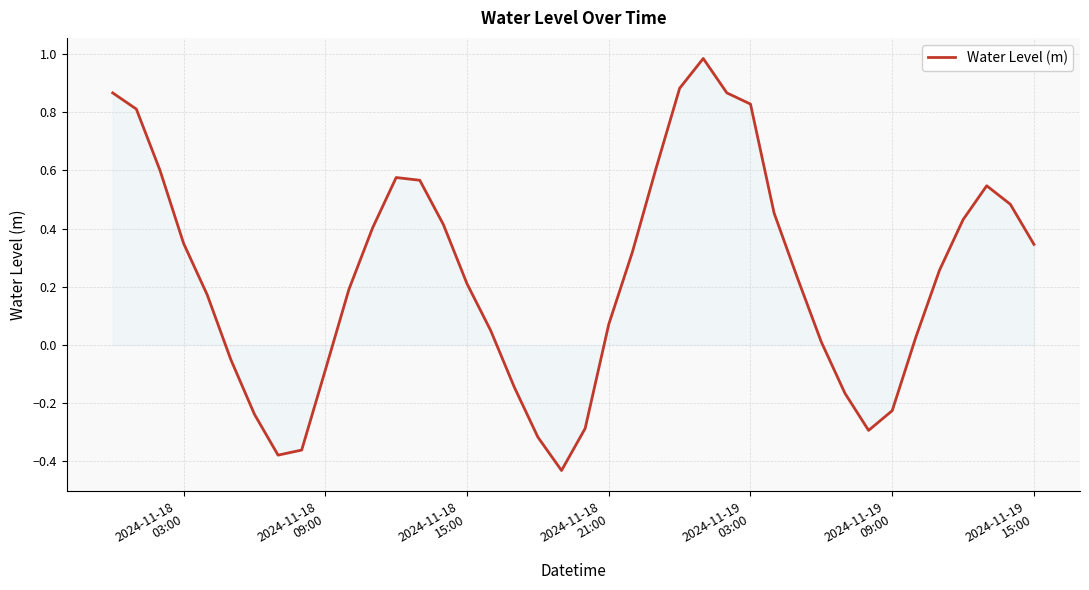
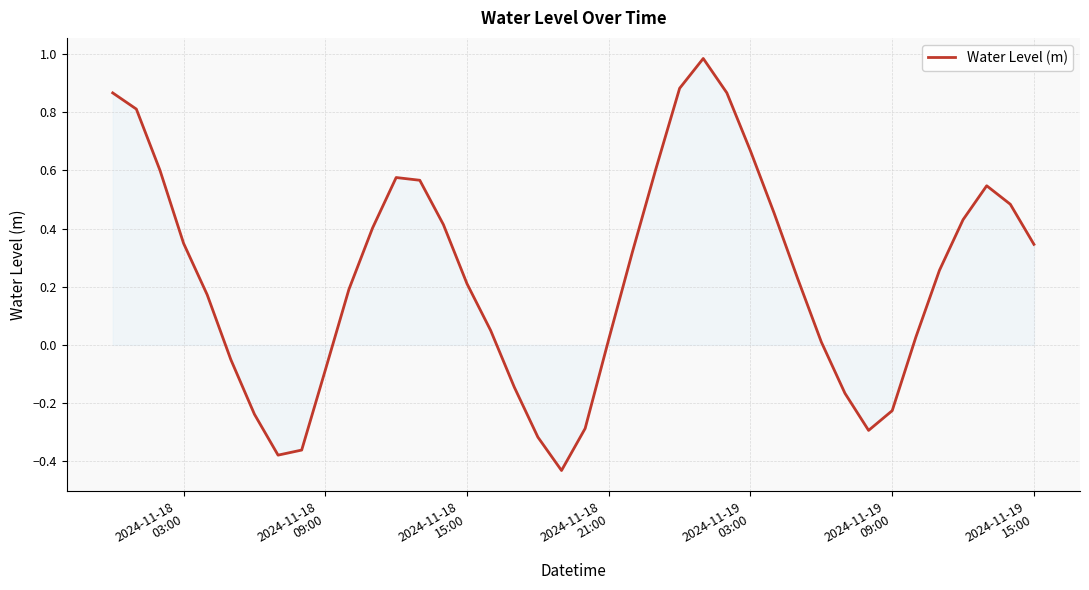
  {
    "Water Level (m)": {
      "2024-11-18 09:00": -0.09,
-     "2024-11-18 21:00": 0.07,
-     "2024-11-19 03:00": 0.83,
+     "2024-11-18 21:00": 0.02,
+     "2024-11-19 03:00": 0.67,
      "2024-11-19 09:00": -0.23
    }
  }
